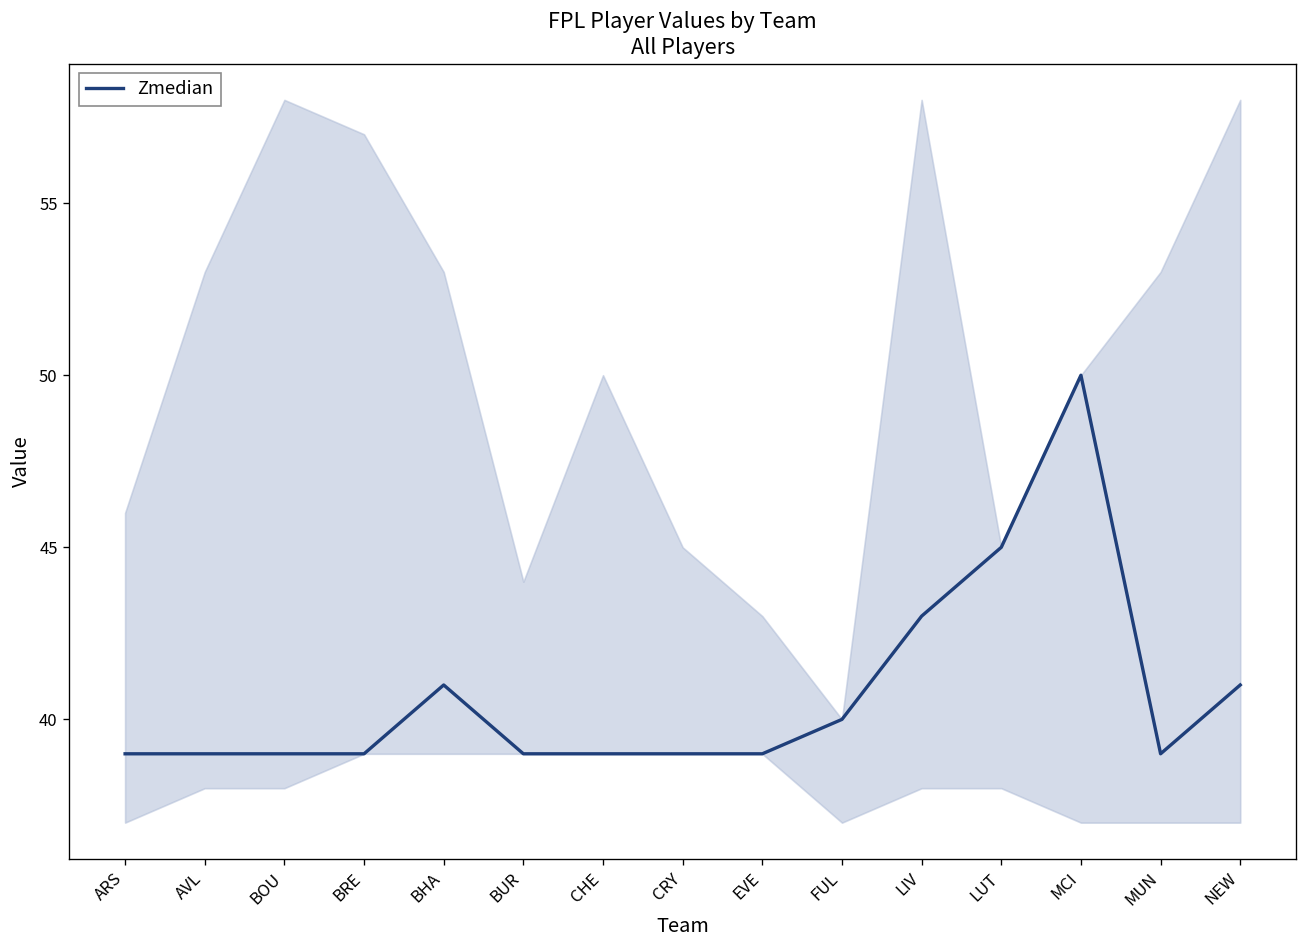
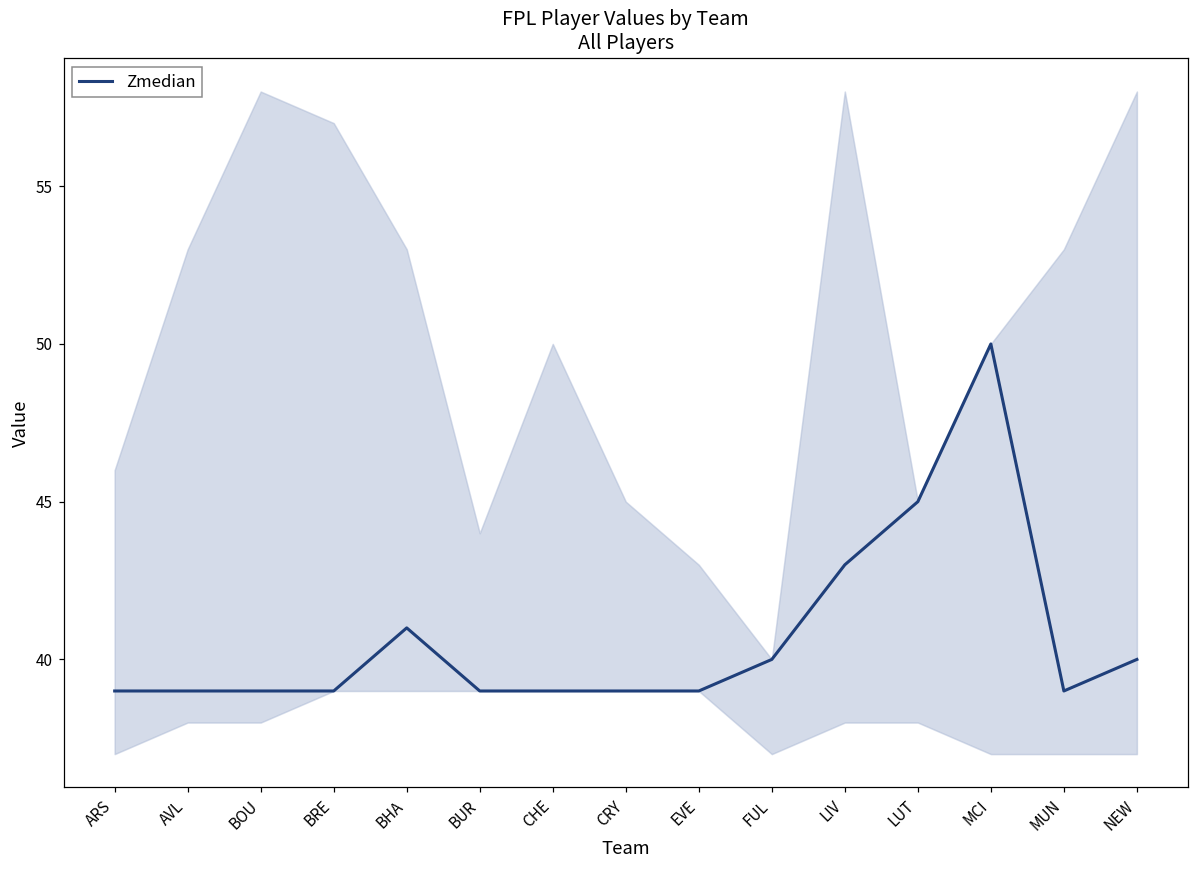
  {
    "Zmedian": {
      "ARS": 39,
      "AVL": 39,
      "BOU": 39,
      "BRE": 39,
      "BHA": 41,
      "BUR": 39,
      "CHE": 39,
      "CRY": 39,
      "EVE": 39,
      "LIV": 43,
      "MUN": 39,
-     "NEW": 41
+     "NEW": 40
    }
  }
